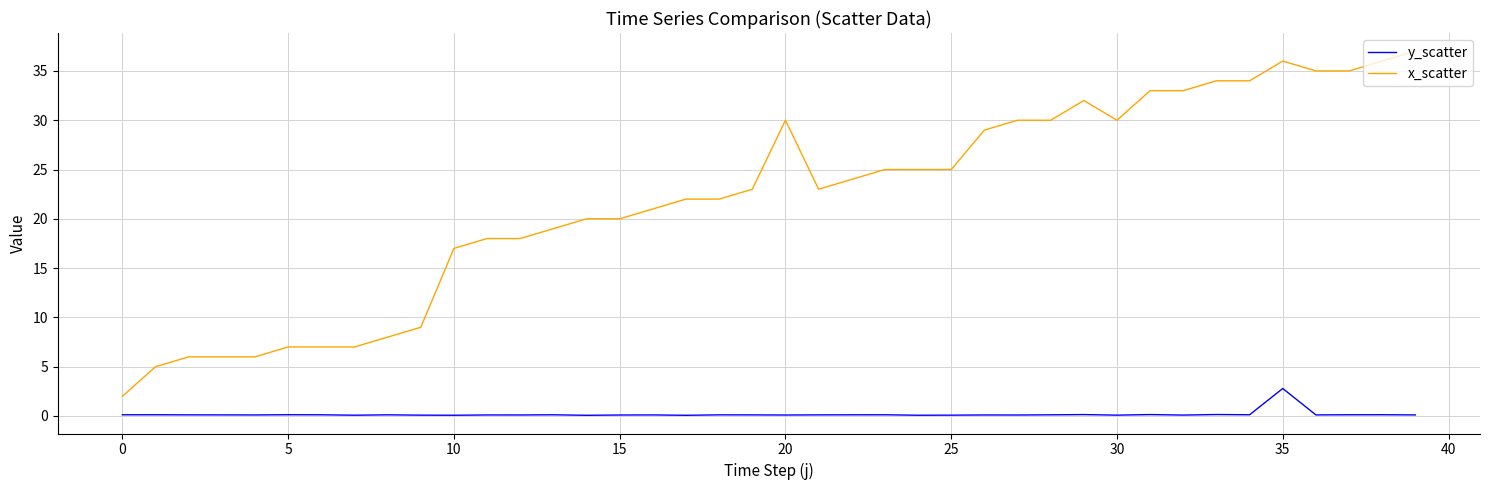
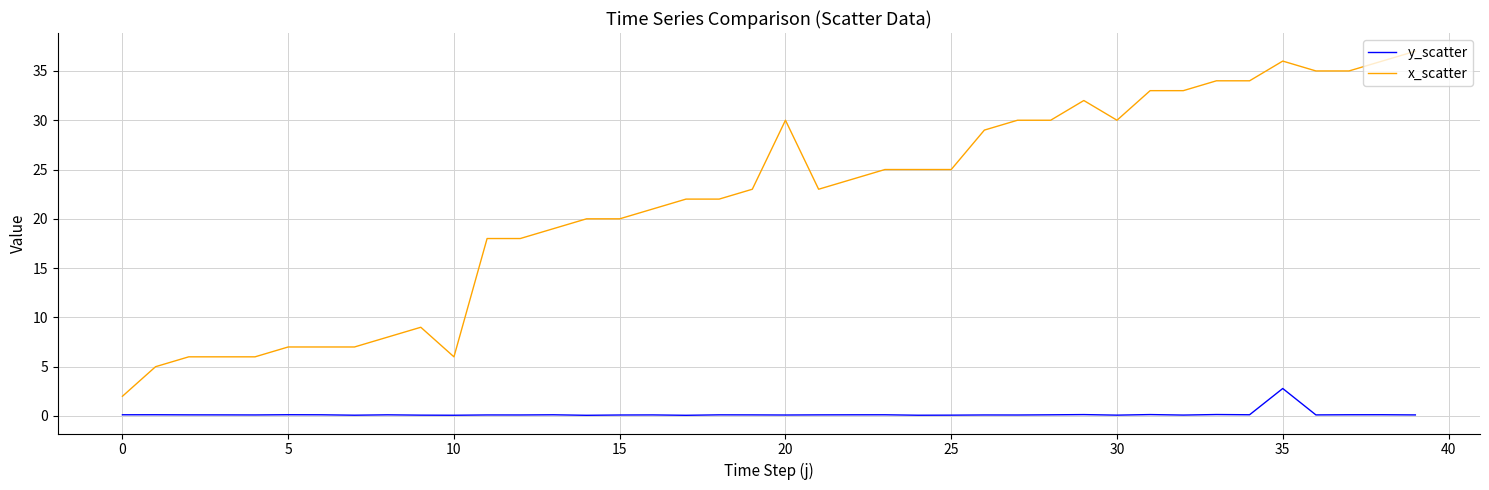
  {
    "y_scatter": {
      "0": 0,
      "5": 0,
      "10": 0,
      "15": 0,
      "20": 0,
      "25": 0,
      "30": 0,
      "35": 3
    },
    "x_scatter": {
      "0": 2,
      "5": 7,
-     "10": 17,
+     "10": 6,
      "15": 20,
      "20": 30,
      "25": 25,
      "30": 30,
      "35": 36
    }
  }
